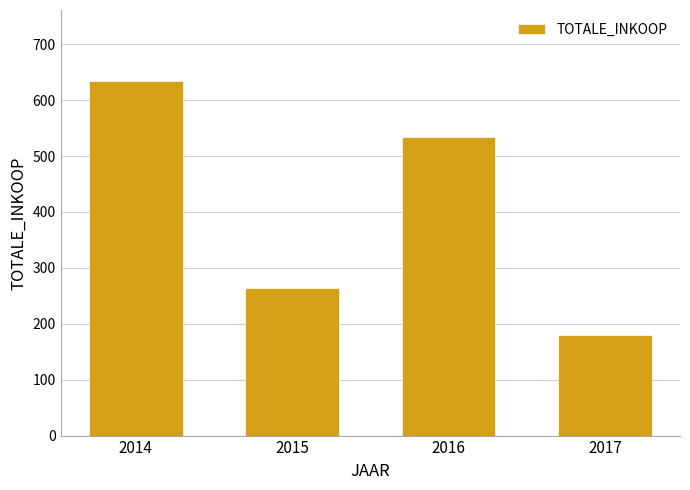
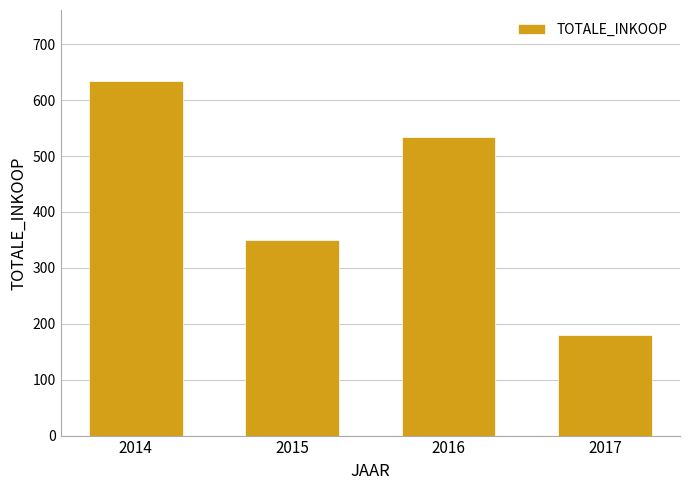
  {
    "2014": 630,
-   "2015": 260,
+   "2015": 350,
    "2016": 530,
    "2017": 180
  }
